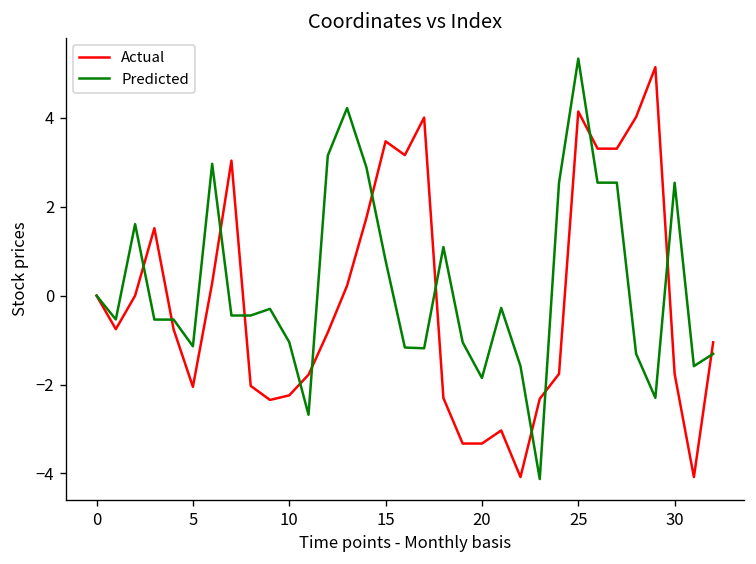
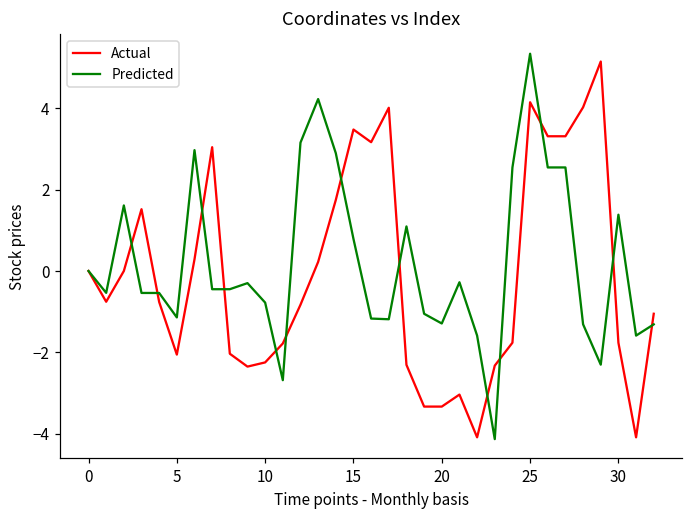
  {
    "Actual": {
      "5": -2.1,
      "10": -2.2,
      "15": 3.5,
      "20": -3.3,
      "25": 4.1,
      "30": -1.8
    },
    "Predicted": {
      "5": -1.1,
-     "10": -1.0,
+     "10": -0.8,
      "15": 0.8,
-     "20": -1.9,
+     "20": -1.3,
      "25": 5.3,
-     "30": 2.5
+     "30": 1.4
    }
  }
